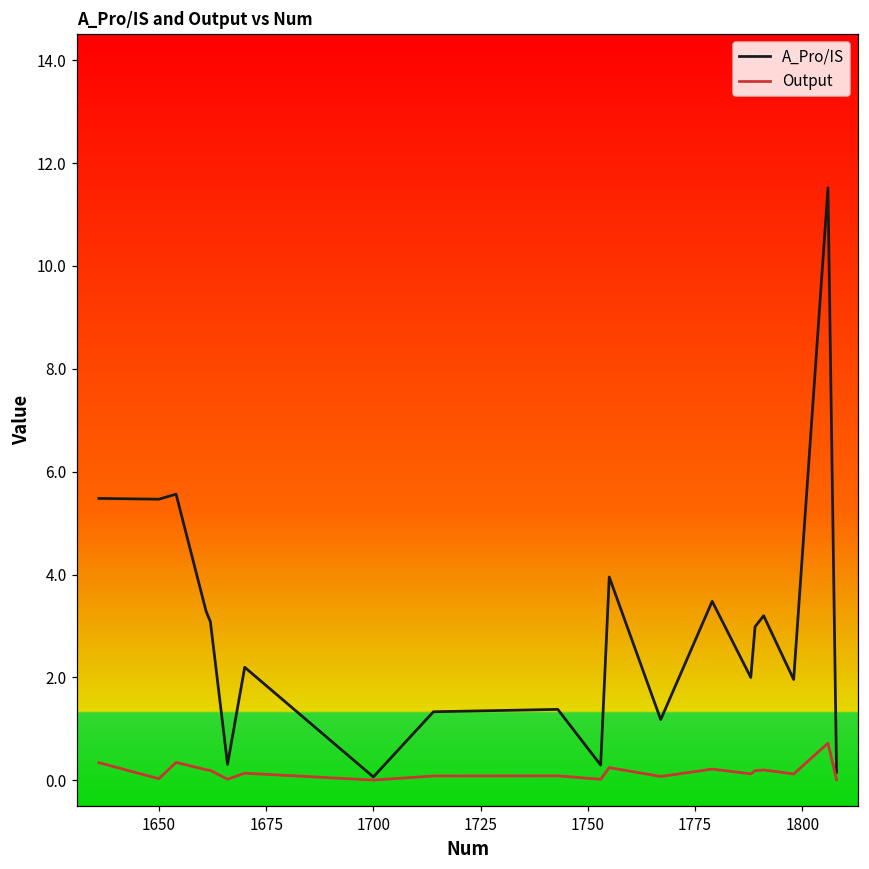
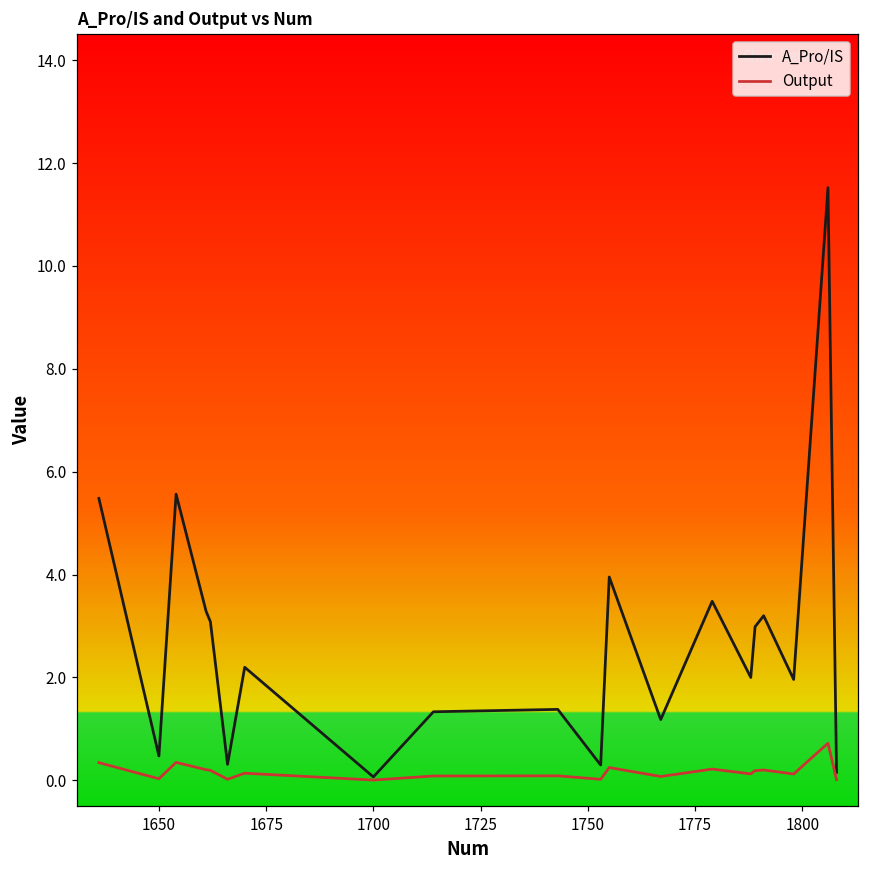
  {
    "A_Pro/IS": {
-     "1650": 5.5,
+     "1650": 0.5,
      "1700": 0.1
    },
    "Output": {
      "1650": 0.0,
      "1700": 0.0
    }
  }
